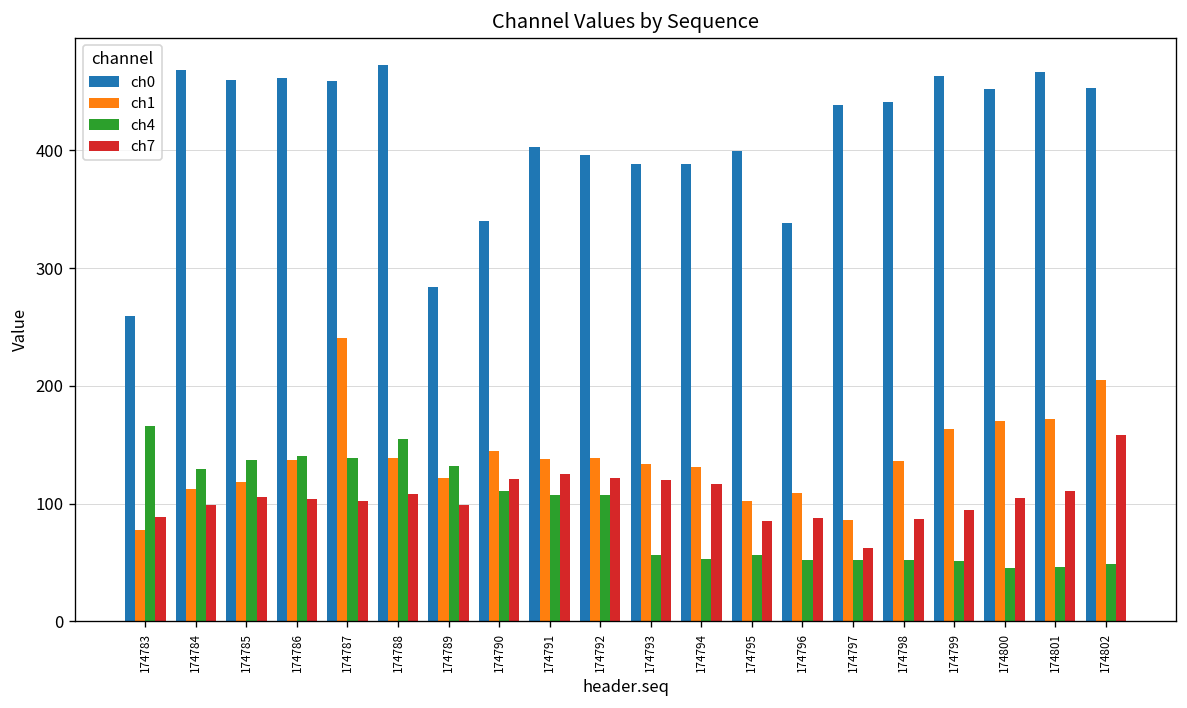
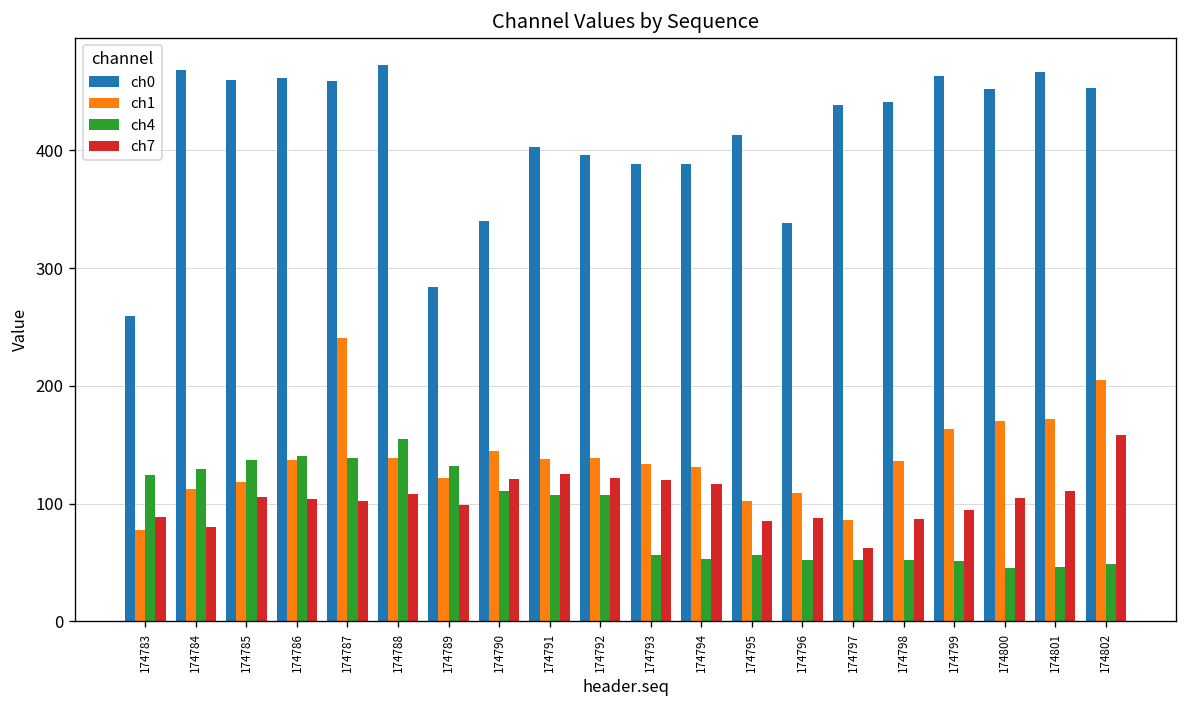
  {
    "ch0": {
      "174783": 260,
      "174784": 470,
      "174785": 460,
      "174786": 460,
      "174787": 460,
      "174788": 470,
      "174789": 280,
      "174790": 340,
      "174791": 400,
      "174792": 400,
      "174793": 390,
      "174794": 390,
-     "174795": 400,
+     "174795": 410,
      "174796": 340,
      "174797": 440,
      "174798": 440,
      "174799": 460,
      "174800": 450,
      "174801": 470,
      "174802": 450
    },
    "ch1": {
      "174783": 80,
      "174784": 110,
      "174785": 120,
      "174786": 140,
      "174787": 240,
      "174788": 140,
      "174789": 120,
      "174790": 150,
      "174791": 140,
      "174792": 140,
      "174793": 130,
      "174794": 130,
      "174795": 100,
      "174796": 110,
      "174797": 90,
      "174798": 140,
      "174799": 160,
      "174800": 170,
      "174801": 170,
      "174802": 210
    },
    "ch4": {
-     "174783": 170,
+     "174783": 120,
      "174784": 130,
      "174785": 140,
      "174786": 140,
      "174787": 140,
      "174788": 160,
      "174789": 130,
      "174790": 110,
      "174791": 110,
      "174792": 110,
      "174793": 60,
      "174794": 50,
      "174795": 60,
      "174796": 50,
      "174797": 50,
      "174798": 50,
      "174799": 50,
      "174800": 50,
      "174801": 50,
      "174802": 50
    },
    "ch7": {
      "174783": 90,
-     "174784": 100,
+     "174784": 80,
      "174785": 110,
      "174786": 100,
      "174787": 100,
      "174788": 110,
      "174789": 100,
      "174790": 120,
      "174791": 130,
      "174792": 120,
      "174793": 120,
      "174794": 120,
      "174795": 90,
      "174796": 90,
      "174797": 60,
      "174798": 90,
      "174799": 100,
      "174800": 110,
      "174801": 110,
      "174802": 160
    }
  }
